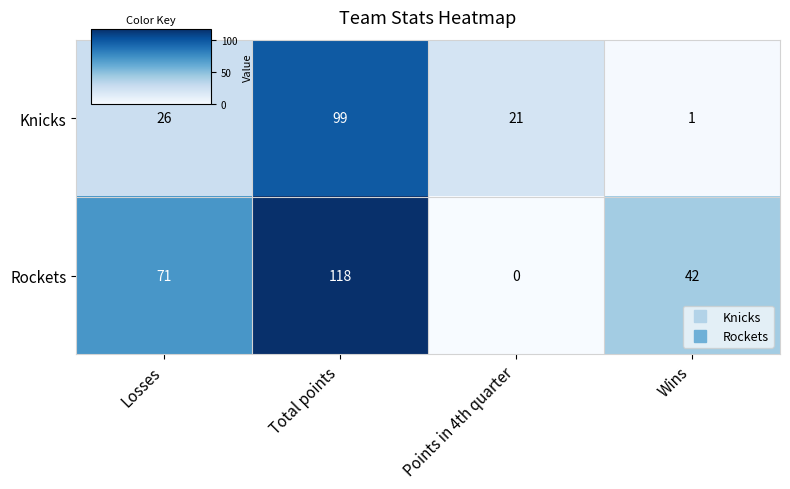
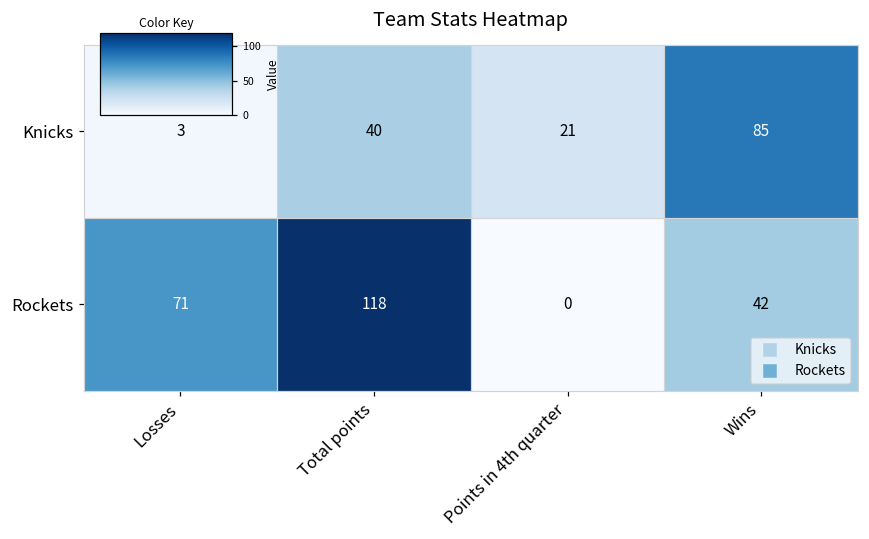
  {
    "Knicks": {
-     "Losses": 26,
-     "Total points": 99,
+     "Losses": 3,
+     "Total points": 40,
      "Points in 4th quarter": 21,
-     "Wins": 1
+     "Wins": 85
    },
    "Rockets": {
      "Losses": 71,
      "Total points": 118,
      "Points in 4th quarter": 0,
      "Wins": 42
    }
  }
